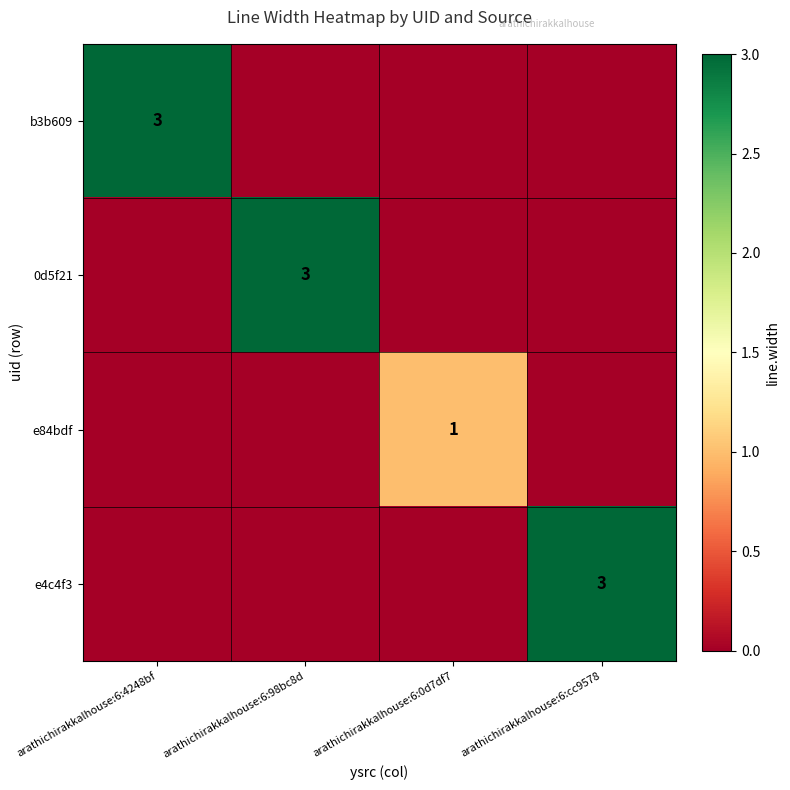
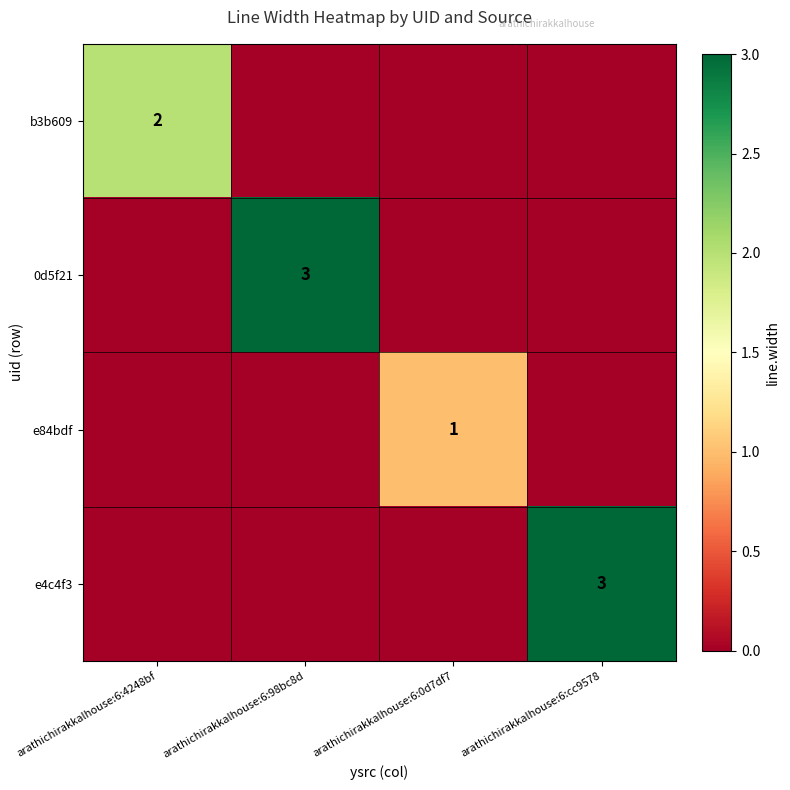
  {
    "b3b609": {
-     "arathichirakkalhouse:6:4248bf": 3
+     "arathichirakkalhouse:6:4248bf": 2
    },
    "0d5f21": {
      "arathichirakkalhouse:6:98bc8d": 3
    },
    "e84bdf": {
      "arathichirakkalhouse:6:0d7df7": 1
    },
    "e4c4f3": {
      "arathichirakkalhouse:6:cc9578": 3
    }
  }
